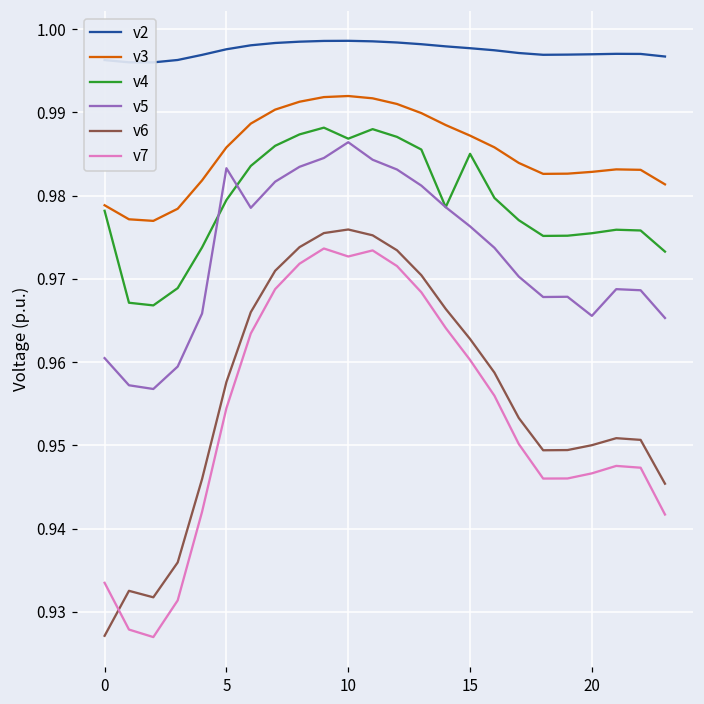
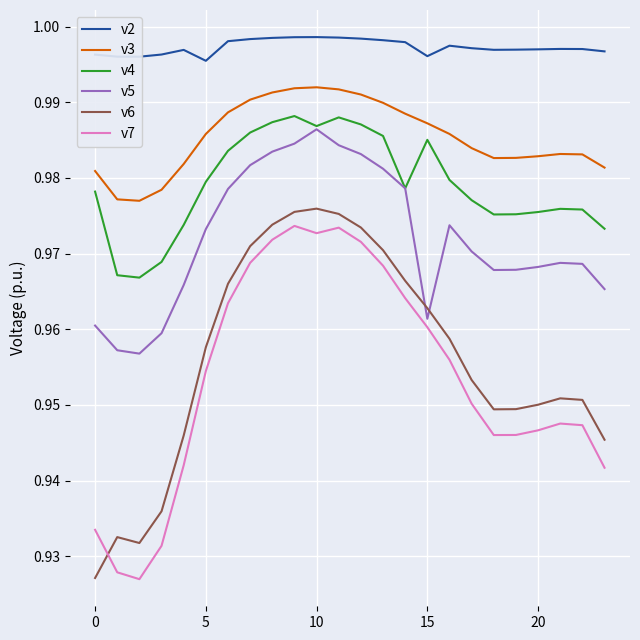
  {
    "v2": {
-     "5": 0.998,
+     "5": 0.995,
      "10": 0.999,
-     "15": 0.998,
+     "15": 0.996,
      "20": 0.997
    },
    "v3": {
-     "0": 0.979,
+     "0": 0.981,
      "5": 0.986,
      "10": 0.992,
      "15": 0.987,
      "20": 0.983
    },
    "v4": {
      "0": 0.978,
      "5": 0.979,
      "10": 0.987,
      "15": 0.985,
      "20": 0.975
    },
    "v5": {
      "0": 0.960,
-     "5": 0.983,
+     "5": 0.973,
      "10": 0.986,
-     "15": 0.976,
-     "20": 0.966
+     "15": 0.961,
+     "20": 0.968
    },
    "v6": {
      "0": 0.927,
      "5": 0.958,
      "10": 0.976,
      "15": 0.963,
      "20": 0.950
    },
    "v7": {
      "0": 0.933,
      "5": 0.954,
      "10": 0.973,
      "15": 0.960,
      "20": 0.947
    }
  }
